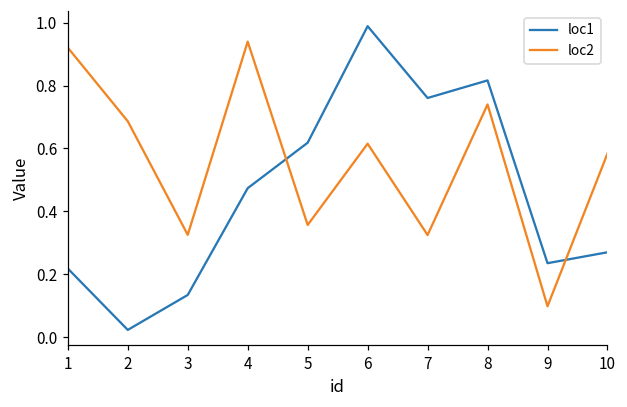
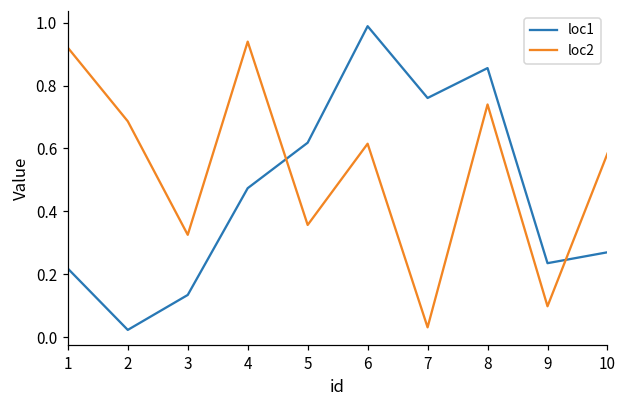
  {
    "loc1": {
      "1": 0.22,
      "2": 0.02,
      "3": 0.13,
      "4": 0.47,
      "5": 0.62,
      "6": 0.99,
      "7": 0.76,
-     "8": 0.82,
+     "8": 0.86,
      "9": 0.24,
      "10": 0.27
    },
    "loc2": {
      "1": 0.92,
      "2": 0.69,
      "3": 0.33,
      "4": 0.94,
      "5": 0.36,
      "6": 0.62,
-     "7": 0.32,
+     "7": 0.03,
      "8": 0.74,
      "9": 0.10,
      "10": 0.58
    }
  }
